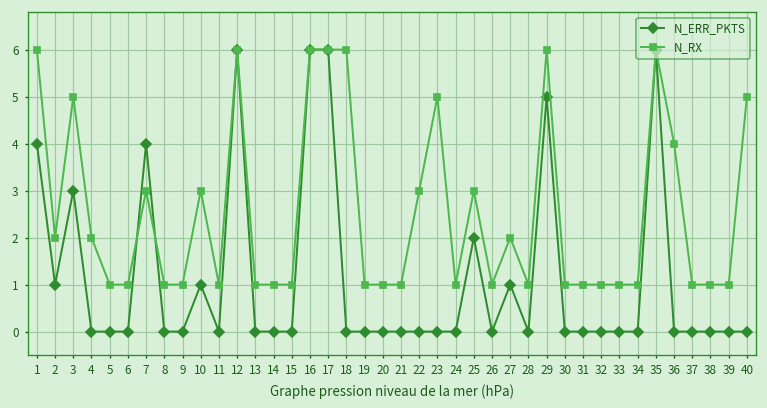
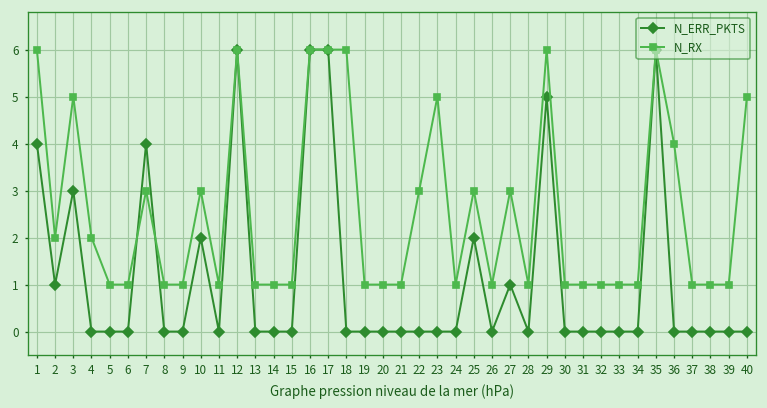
  {
    "N_ERR_PKTS": {
      "1": 4,
      "2": 1,
      "3": 3,
      "4": 0,
      "5": 0,
      "6": 0,
      "7": 4,
      "8": 0,
      "9": 0,
-     "10": 1,
+     "10": 2,
      "11": 0,
      "13": 0,
      "14": 0,
      "15": 0,
      "18": 0,
      "19": 0,
      "20": 0,
      "21": 0,
      "22": 0,
      "23": 0,
      "24": 0,
      "25": 2,
      "26": 0,
      "27": 1,
      "28": 0,
      "29": 5,
      "30": 0,
      "31": 0,
      "32": 0,
      "33": 0,
      "34": 0,
      "36": 0,
      "37": 0,
      "38": 0,
      "39": 0,
      "40": 0
    },
    "N_RX": {
      "1": 6,
      "2": 2,
      "3": 5,
      "4": 2,
      "5": 1,
      "6": 1,
      "7": 3,
      "8": 1,
      "9": 1,
      "10": 3,
      "11": 1,
      "13": 1,
      "14": 1,
      "15": 1,
      "18": 6,
      "19": 1,
      "20": 1,
      "21": 1,
      "22": 3,
      "23": 5,
      "24": 1,
      "25": 3,
      "26": 1,
-     "27": 2,
+     "27": 3,
      "28": 1,
      "29": 6,
      "30": 1,
      "31": 1,
      "32": 1,
      "33": 1,
      "34": 1,
      "36": 4,
      "37": 1,
      "38": 1,
      "39": 1,
      "40": 5
    }
  }
